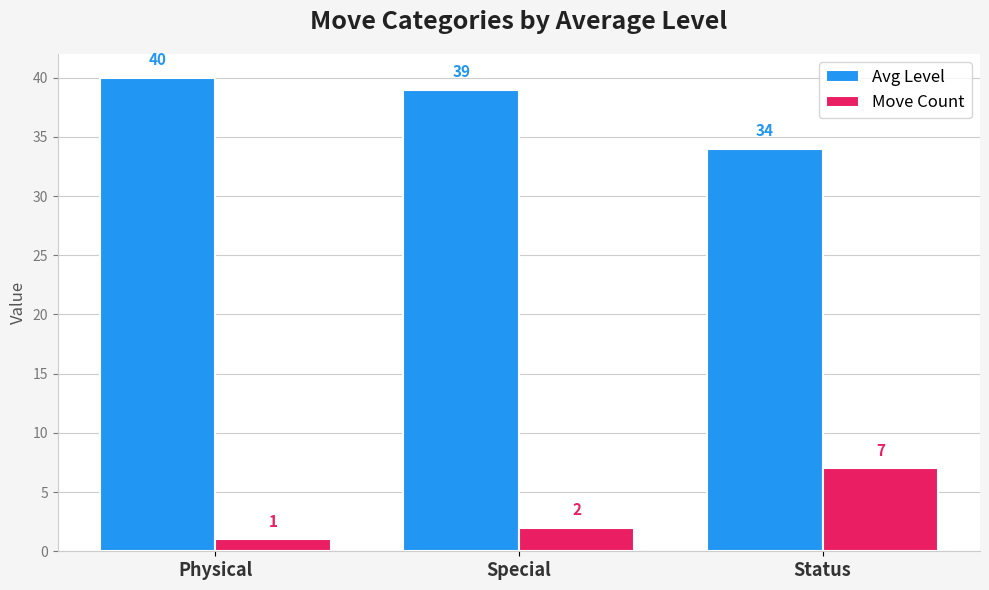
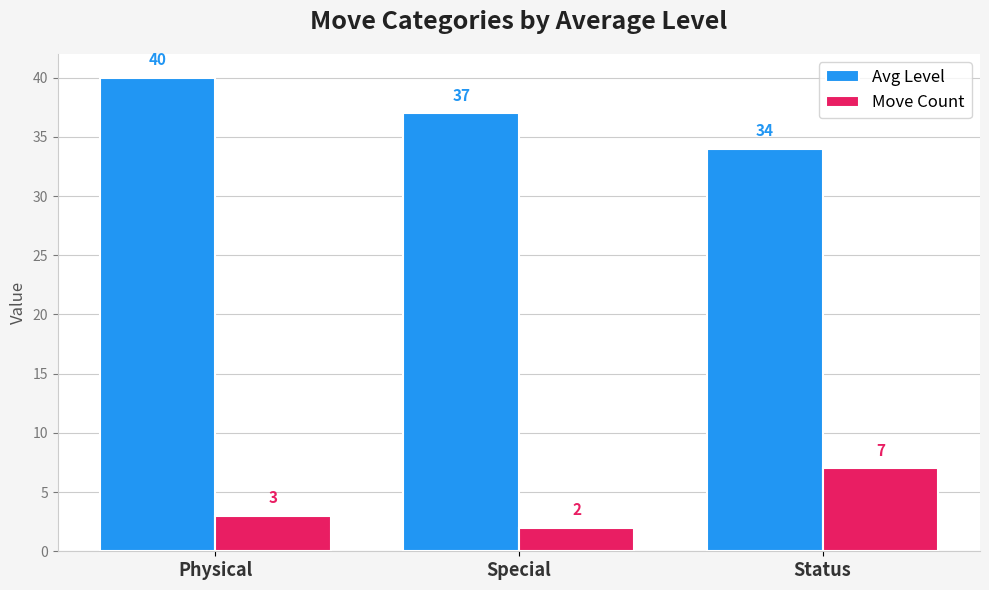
  {
    "Avg Level": {
      "Physical": 40,
-     "Special": 39,
+     "Special": 37,
      "Status": 34
    },
    "Move Count": {
-     "Physical": 1,
+     "Physical": 3,
      "Special": 2,
      "Status": 7
    }
  }
